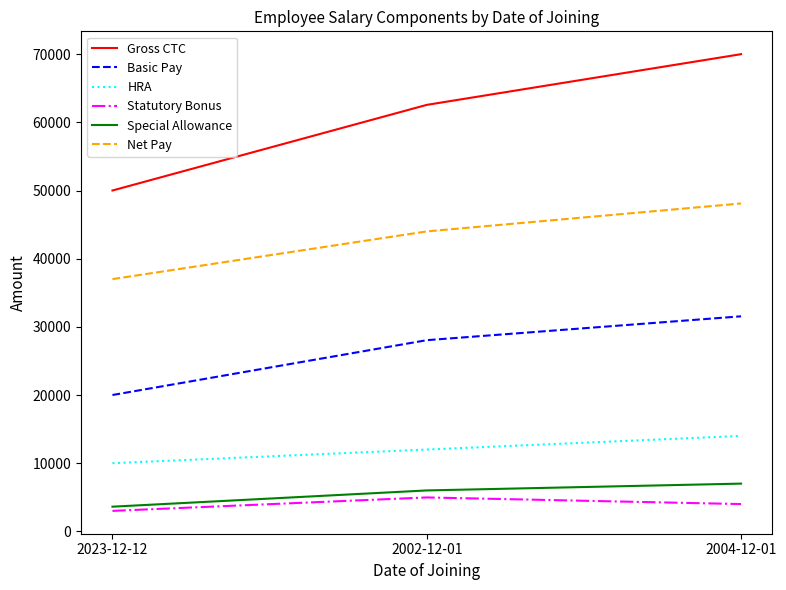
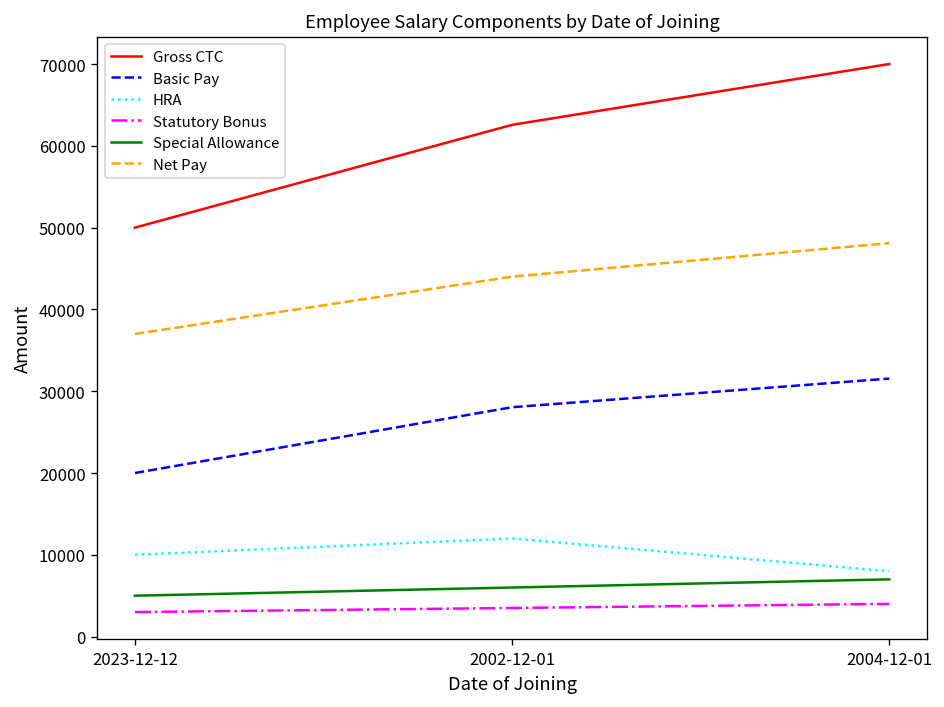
  {
    "Gross CTC": {
      "2023-12-12": 50000,
      "2002-12-01": 63000,
      "2004-12-01": 70000
    },
    "Basic Pay": {
      "2023-12-12": 20000,
      "2002-12-01": 28000,
      "2004-12-01": 32000
    },
    "HRA": {
      "2023-12-12": 10000,
      "2002-12-01": 12000,
-     "2004-12-01": 14000
+     "2004-12-01": 8000
    },
    "Statutory Bonus": {
      "2023-12-12": 3000,
-     "2002-12-01": 5000,
+     "2002-12-01": 4000,
      "2004-12-01": 4000
    },
    "Special Allowance": {
-     "2023-12-12": 4000,
+     "2023-12-12": 5000,
      "2002-12-01": 6000,
      "2004-12-01": 7000
    },
    "Net Pay": {
      "2023-12-12": 37000,
      "2002-12-01": 44000,
      "2004-12-01": 48000
    }
  }
